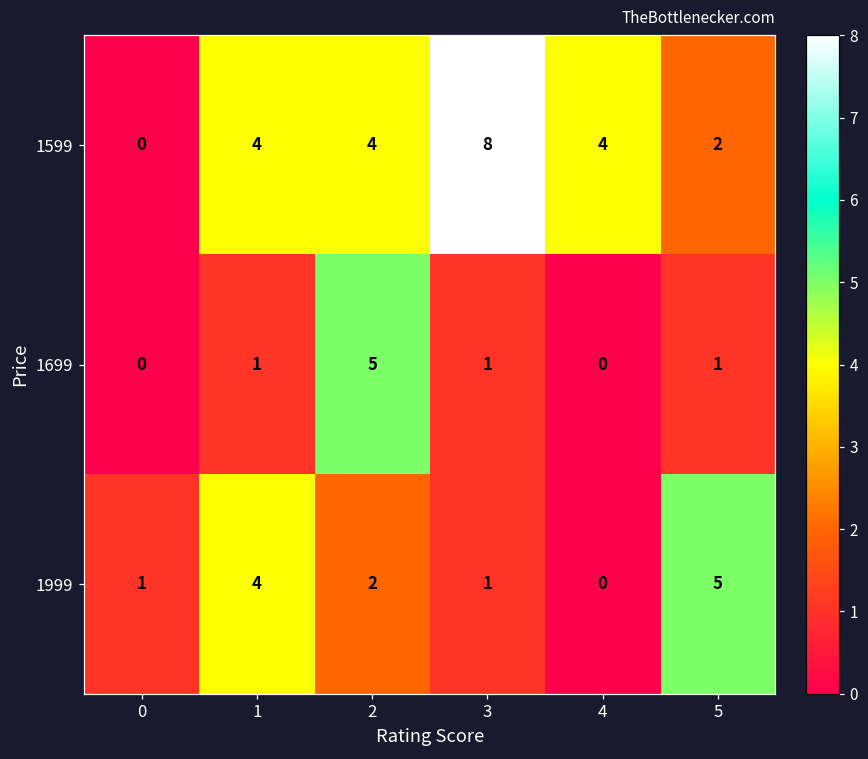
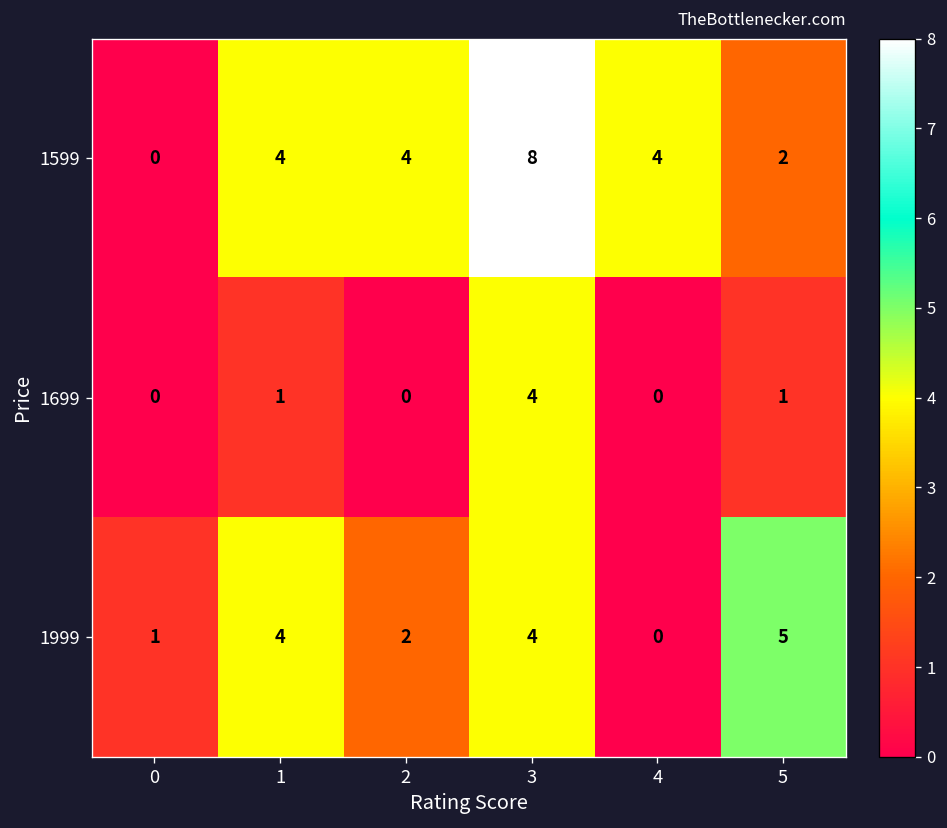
  {
    "1599": {
      "0": 0,
      "1": 4,
      "2": 4,
      "3": 8,
      "4": 4,
      "5": 2
    },
    "1699": {
      "0": 0,
      "1": 1,
-     "2": 5,
-     "3": 1,
+     "2": 0,
+     "3": 4,
      "4": 0,
      "5": 1
    },
    "1999": {
      "0": 1,
      "1": 4,
      "2": 2,
-     "3": 1,
+     "3": 4,
      "4": 0,
      "5": 5
    }
  }
